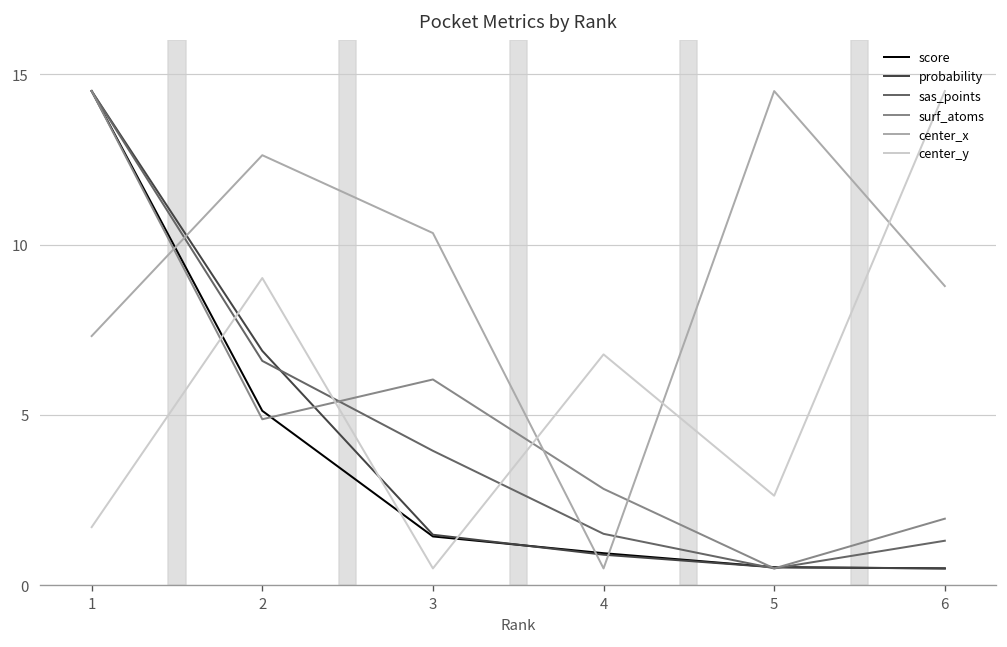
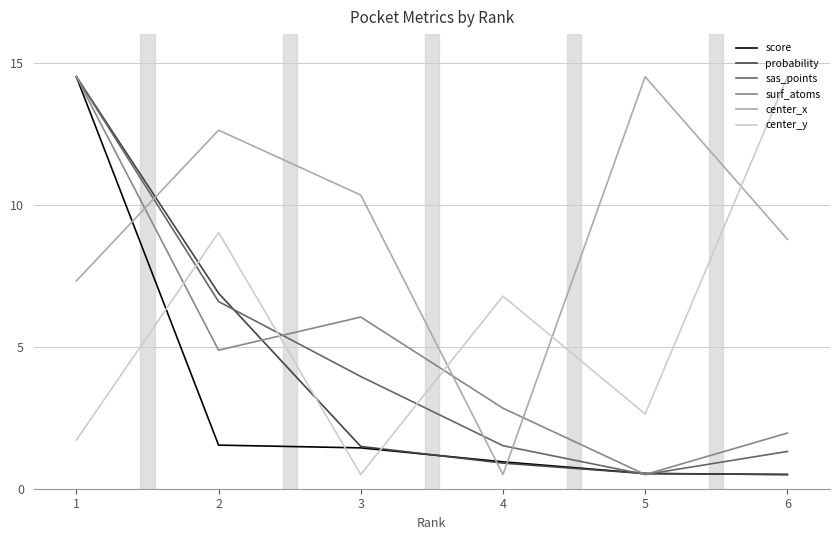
  {
    "score": {
-     "2": 5.1
+     "2": 1.5
    }
  }
